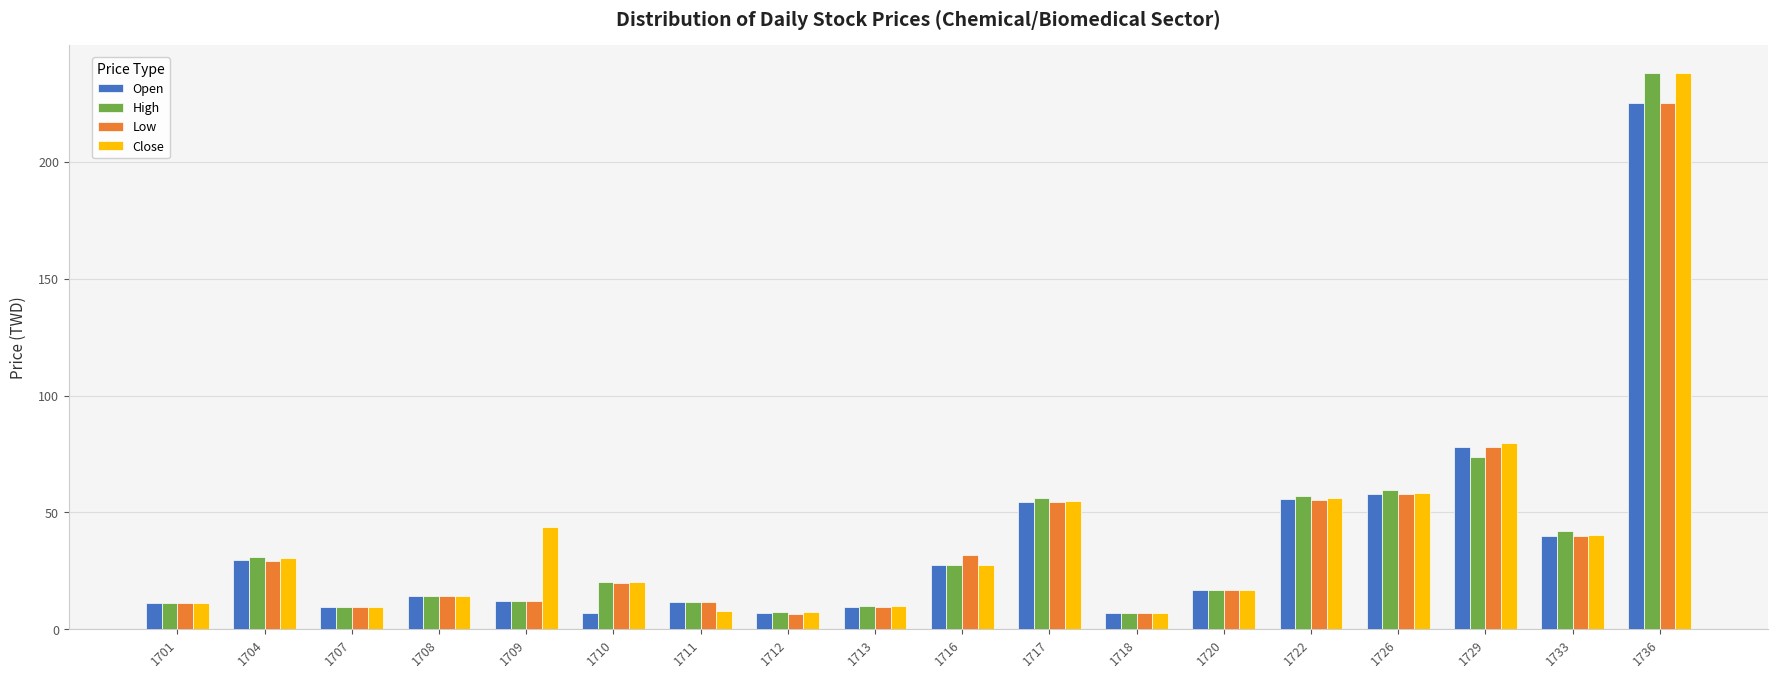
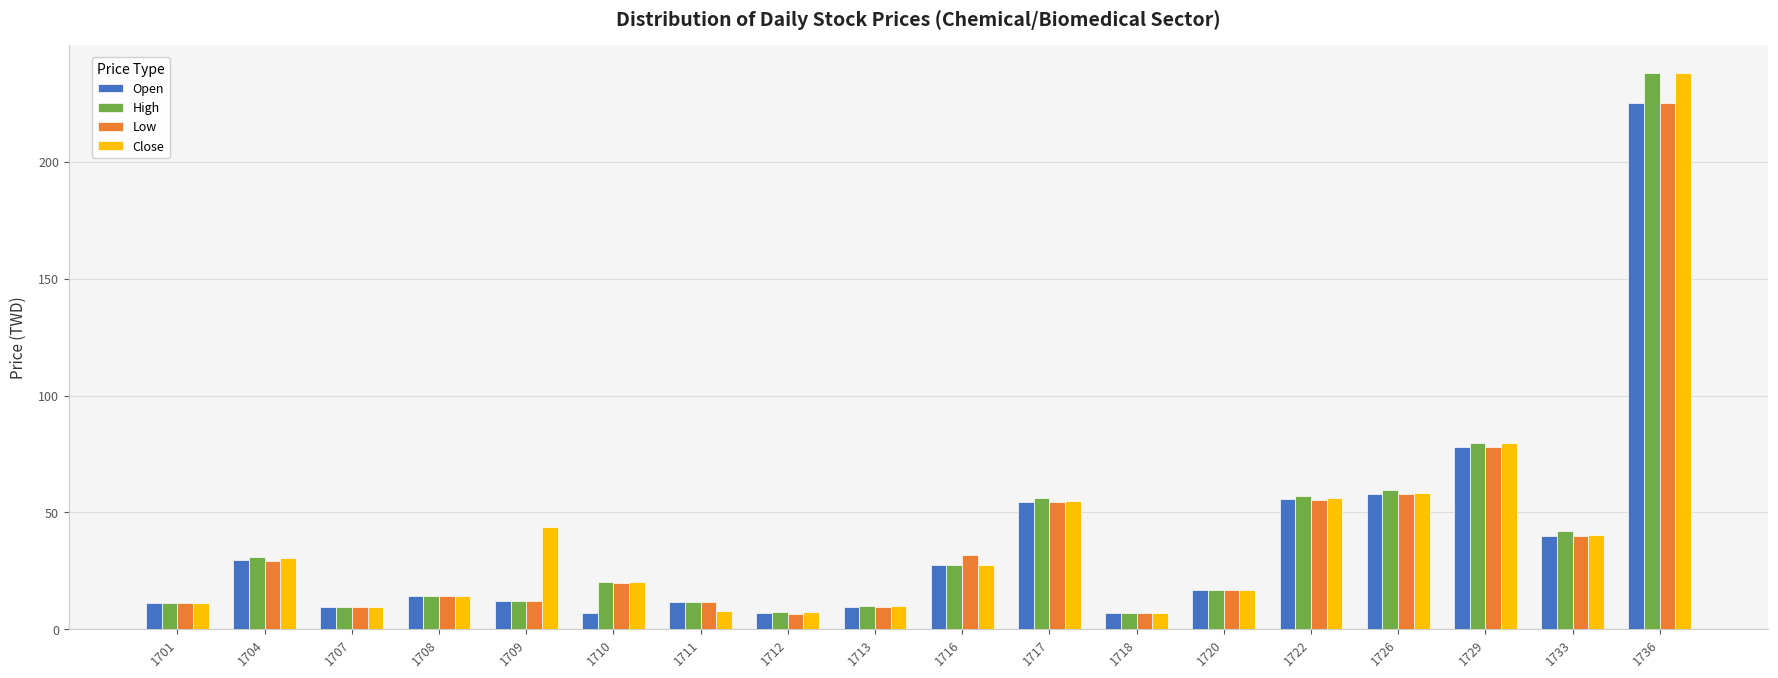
  {
    "Open": {
      "1701": 11,
      "1704": 30,
      "1707": 9,
      "1708": 14,
      "1709": 12,
      "1710": 7,
      "1711": 12,
      "1712": 7,
      "1713": 10,
      "1716": 27,
      "1717": 55,
      "1718": 7,
      "1720": 17,
      "1722": 56,
      "1726": 58,
      "1729": 78,
      "1733": 40,
      "1736": 225
    },
    "High": {
      "1701": 11,
      "1704": 31,
      "1707": 10,
      "1708": 14,
      "1709": 12,
      "1710": 20,
      "1711": 12,
      "1712": 7,
      "1713": 10,
      "1716": 28,
      "1717": 56,
      "1718": 7,
      "1720": 17,
      "1722": 57,
      "1726": 60,
-     "1729": 74,
+     "1729": 80,
      "1733": 42,
      "1736": 238
    },
    "Low": {
      "1701": 11,
      "1704": 29,
      "1707": 9,
      "1708": 14,
      "1709": 12,
      "1710": 20,
      "1711": 12,
      "1712": 7,
      "1713": 10,
      "1716": 32,
      "1717": 55,
      "1718": 7,
      "1720": 17,
      "1722": 55,
      "1726": 58,
      "1729": 78,
      "1733": 40,
      "1736": 225
    },
    "Close": {
      "1701": 11,
      "1704": 31,
      "1707": 9,
      "1708": 14,
      "1709": 44,
      "1710": 20,
      "1711": 8,
      "1712": 7,
      "1713": 10,
      "1716": 28,
      "1717": 55,
      "1718": 7,
      "1720": 17,
      "1722": 56,
      "1726": 59,
      "1729": 80,
      "1733": 40,
      "1736": 238
    }
  }
